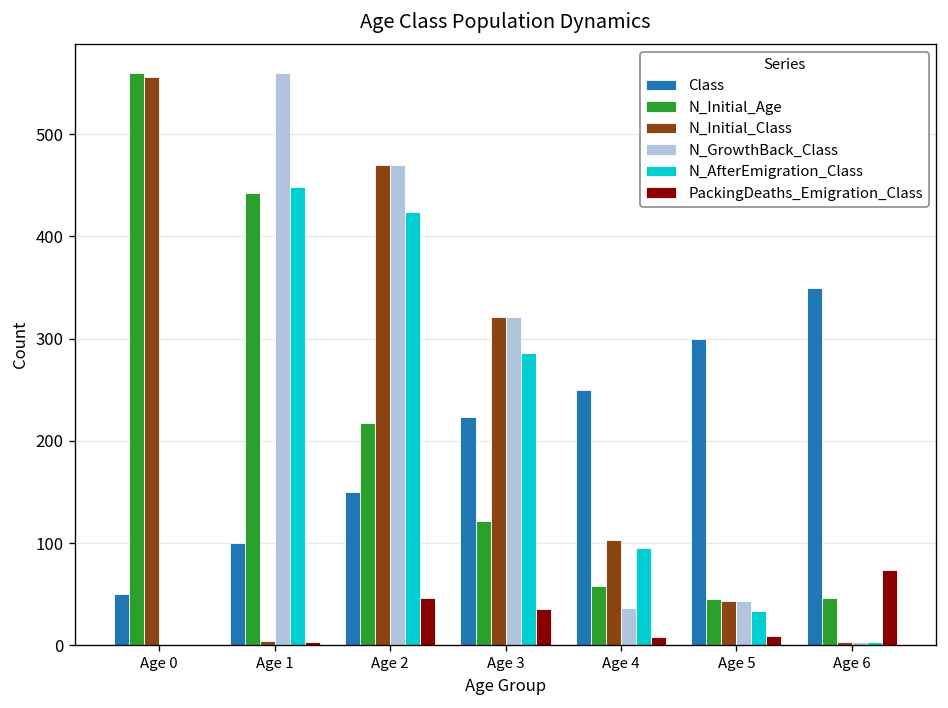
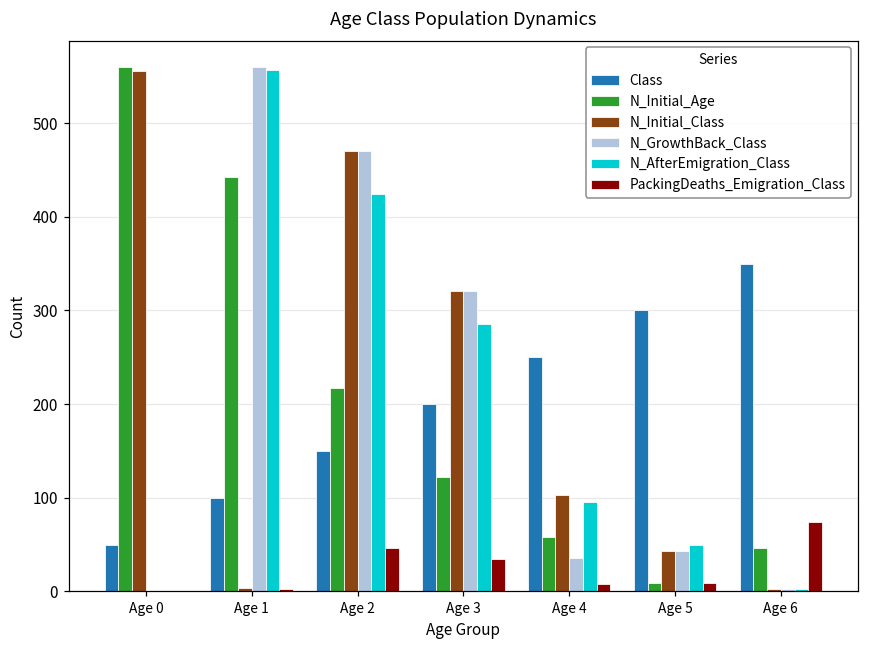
  {
    "Class": {
      "Age 0": 50,
      "Age 1": 100,
      "Age 2": 150,
-     "Age 3": 220,
+     "Age 3": 200,
      "Age 4": 250,
      "Age 5": 300,
      "Age 6": 350
    },
    "N_Initial_Age": {
      "Age 0": 560,
      "Age 1": 440,
      "Age 2": 220,
      "Age 3": 120,
      "Age 4": 60,
-     "Age 5": 50,
+     "Age 5": 10,
      "Age 6": 50
    },
    "N_Initial_Class": {
      "Age 0": 560,
      "Age 1": 0,
      "Age 2": 470,
      "Age 3": 320,
      "Age 4": 100,
      "Age 5": 40,
      "Age 6": 0
    },
    "N_GrowthBack_Class": {
      "Age 0": 0,
      "Age 1": 560,
      "Age 2": 470,
      "Age 3": 320,
      "Age 4": 40,
      "Age 5": 40,
      "Age 6": 0
    },
    "N_AfterEmigration_Class": {
      "Age 0": 0,
-     "Age 1": 450,
+     "Age 1": 560,
      "Age 2": 420,
      "Age 3": 290,
      "Age 4": 100,
-     "Age 5": 30,
+     "Age 5": 50,
      "Age 6": 0
    },
    "PackingDeaths_Emigration_Class": {
      "Age 0": 0,
      "Age 1": 0,
      "Age 2": 50,
      "Age 3": 40,
      "Age 4": 10,
      "Age 5": 10,
      "Age 6": 70
    }
  }
